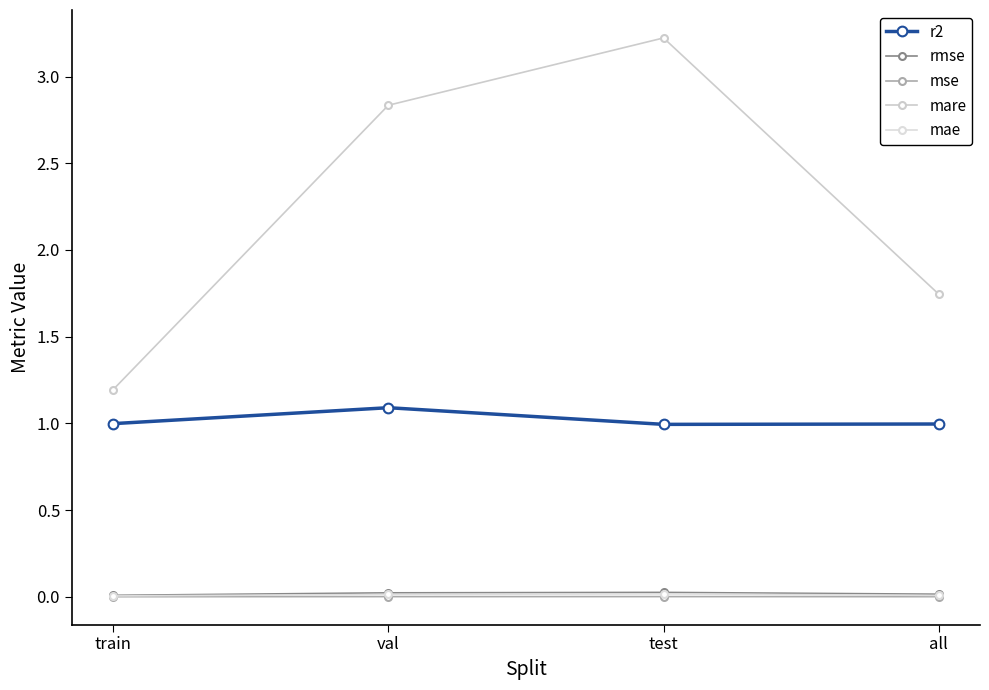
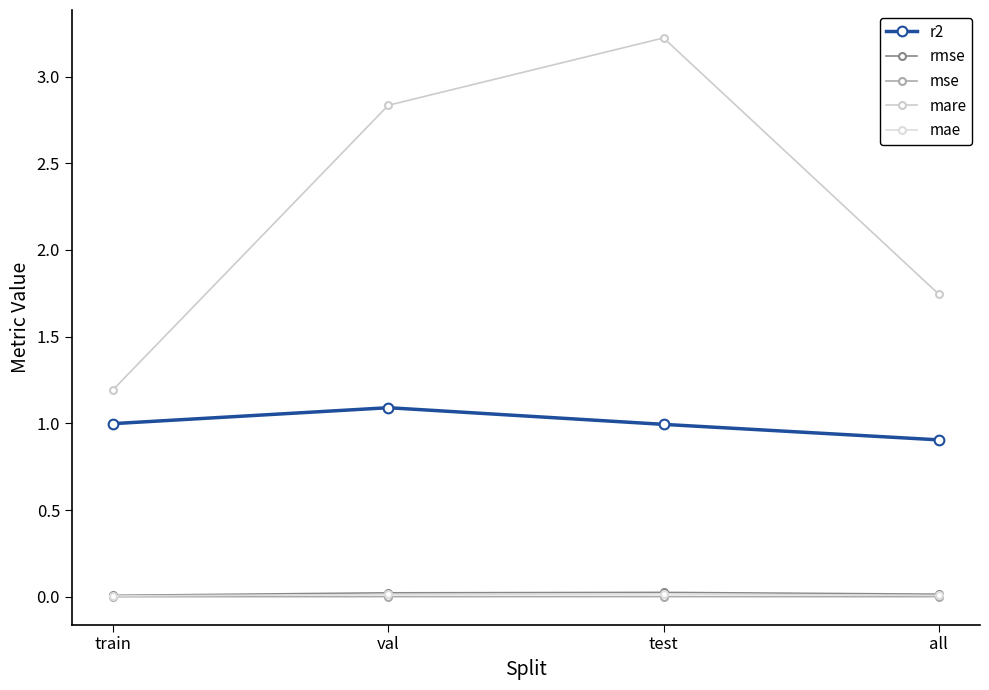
  {
    "r2": {
      "train": 1.00,
      "val": 1.09,
      "test": 0.99,
-     "all": 1.00
+     "all": 0.90
    }
  }
